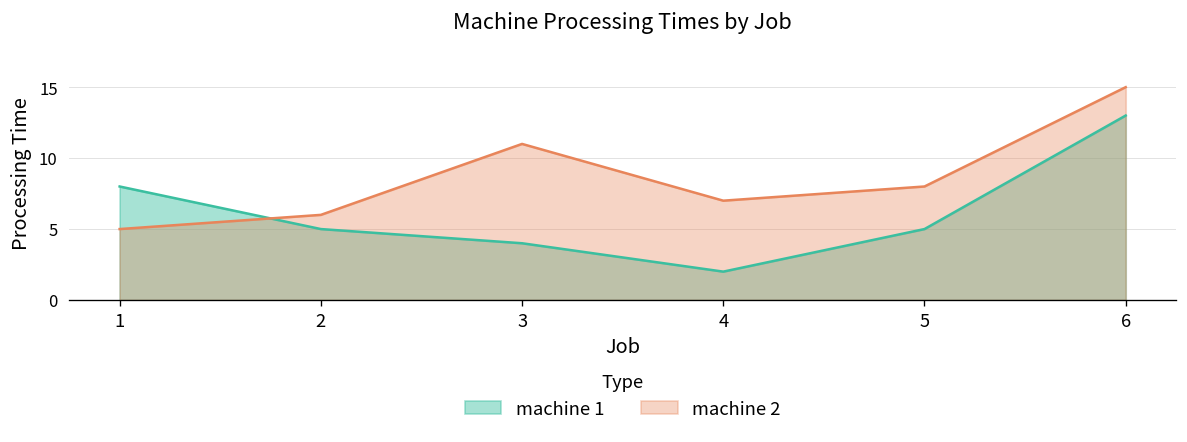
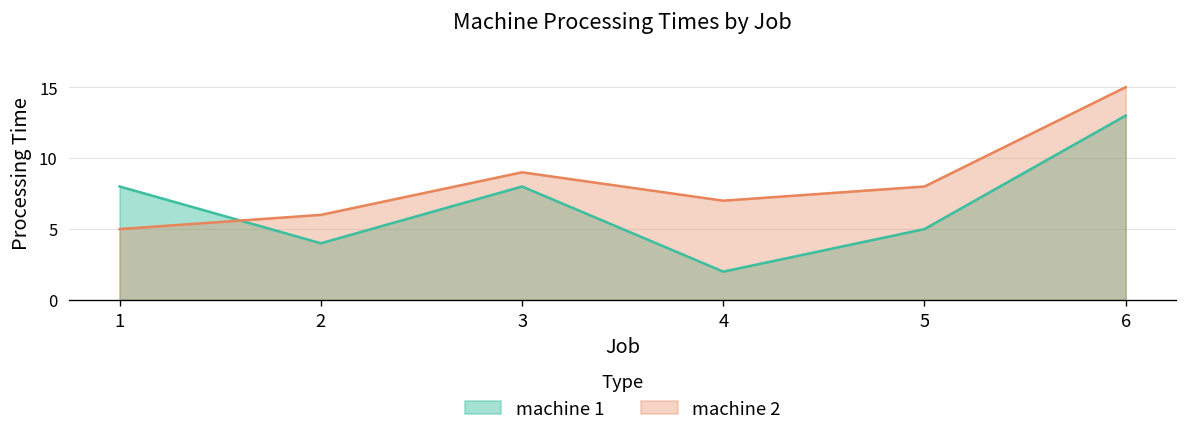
  {
    "machine 1": {
      "1": 8,
-     "2": 5,
-     "3": 4,
+     "2": 4,
+     "3": 8,
      "4": 2,
      "5": 5,
      "6": 13
    },
    "machine 2": {
      "1": 5,
      "2": 6,
-     "3": 11,
+     "3": 9,
      "4": 7,
      "5": 8,
      "6": 15
    }
  }
